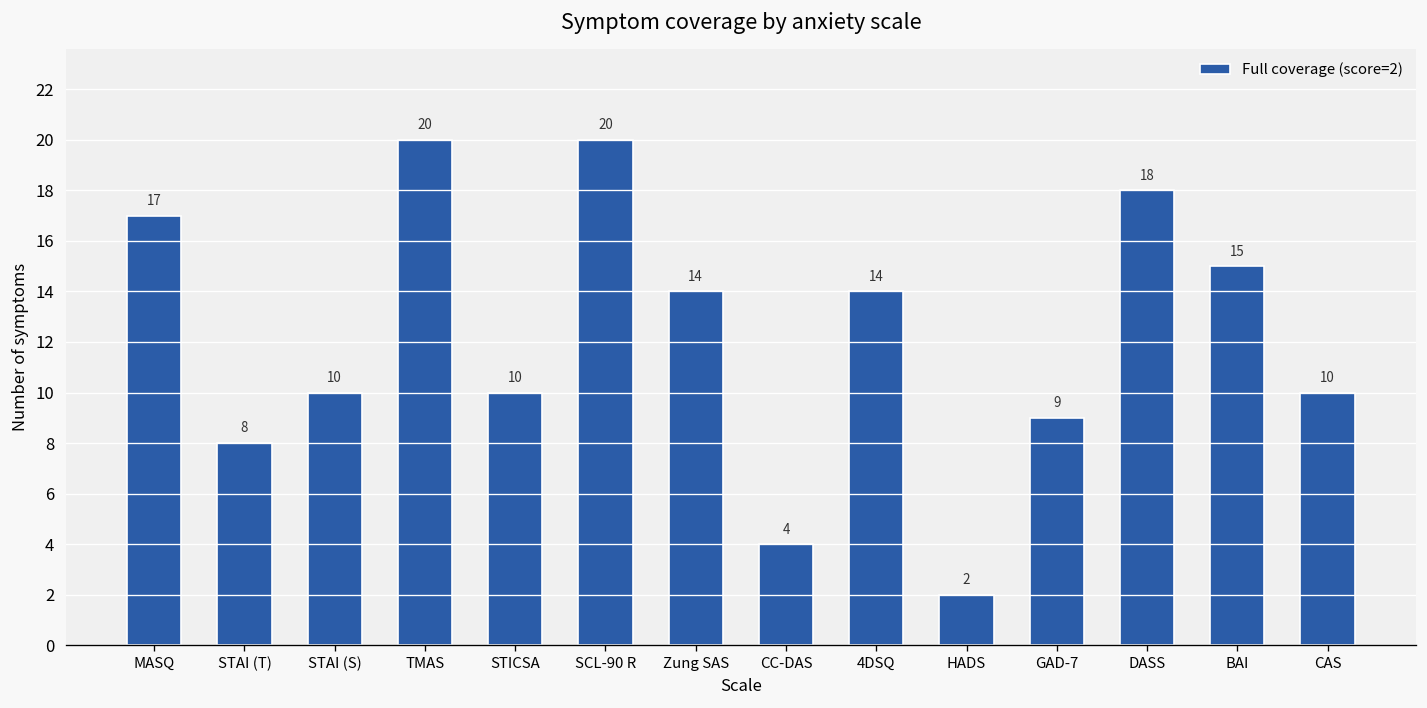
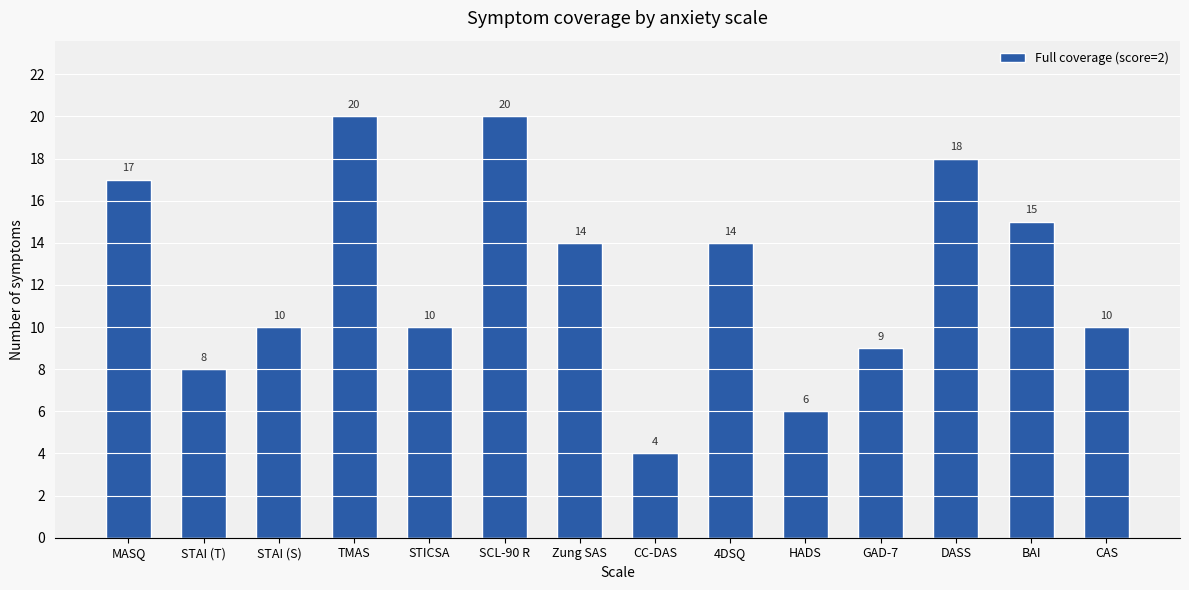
  {
    "MASQ": 17,
    "STAI (T)": 8,
    "STAI (S)": 10,
    "TMAS": 20,
    "STICSA": 10,
    "SCL-90 R": 20,
    "Zung SAS": 14,
    "CC-DAS": 4,
    "4DSQ": 14,
-   "HADS": 2,
+   "HADS": 6,
    "GAD-7": 9,
    "DASS": 18,
    "BAI": 15,
    "CAS": 10
  }
